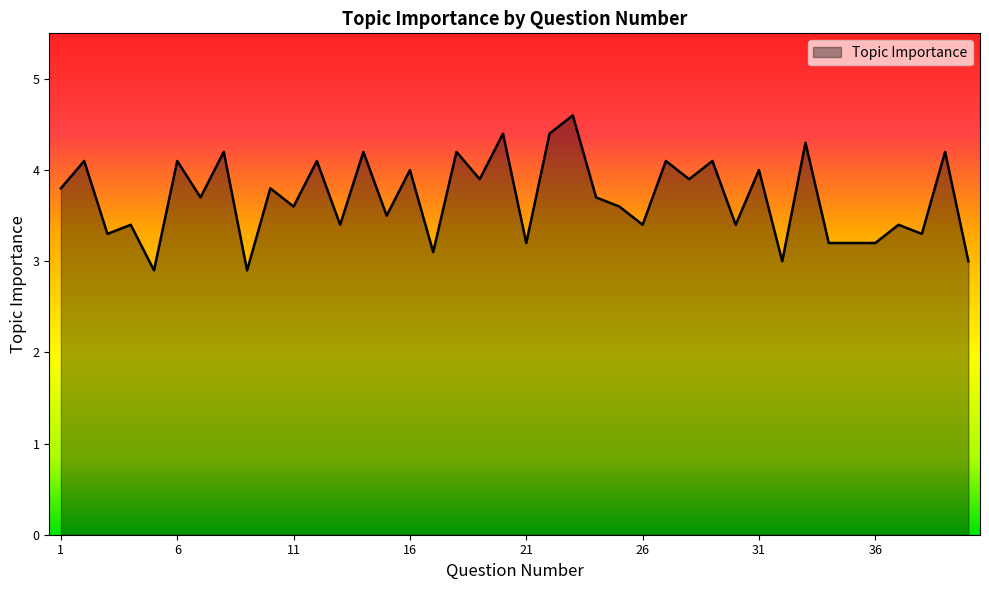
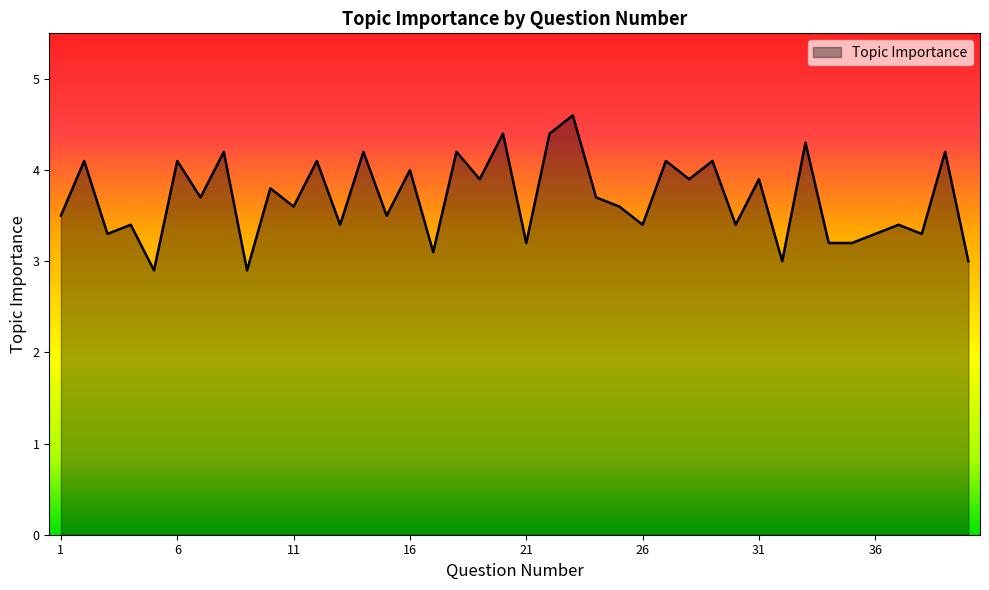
  {
-   "1": 3.8,
+   "1": 3.5,
    "6": 4.1,
    "11": 3.6,
    "16": 4.0,
    "21": 3.2,
    "26": 3.4,
-   "31": 4.0,
-   "36": 3.2
+   "31": 3.9,
+   "36": 3.3
  }
